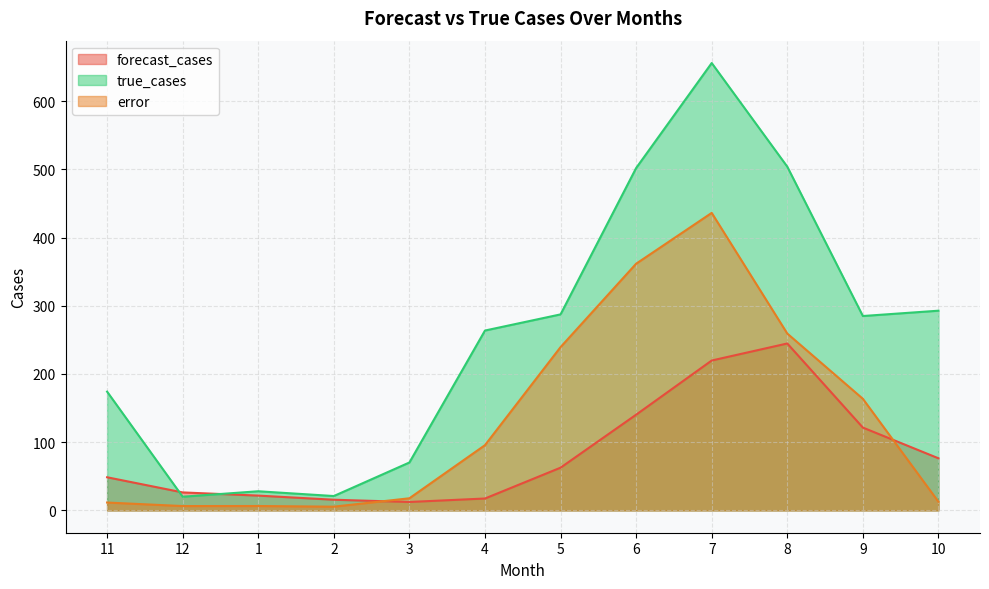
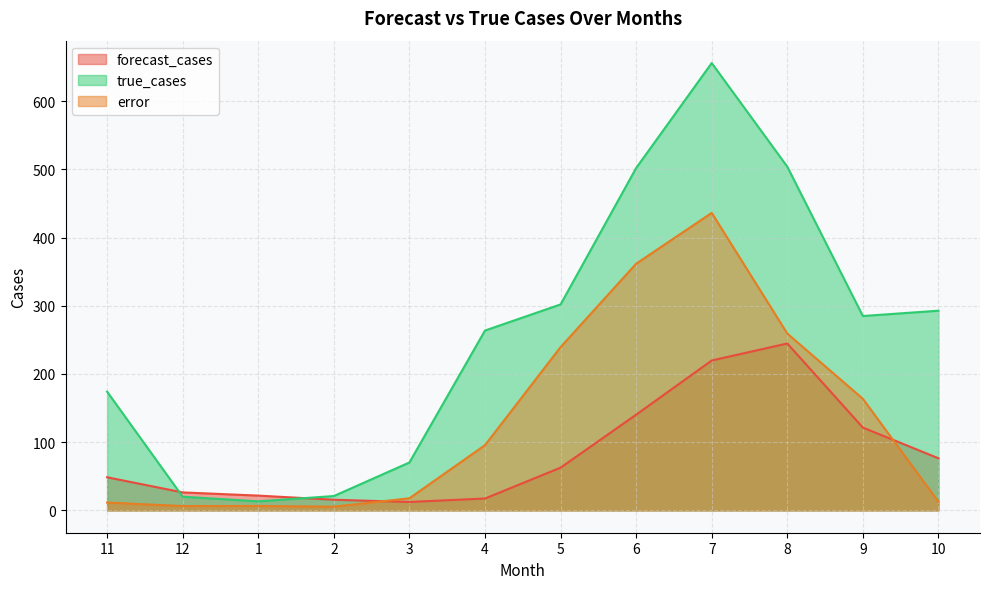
  {
    "true_cases": {
      "11": 170,
      "12": 20,
-     "1": 30,
+     "1": 10,
      "2": 20,
      "3": 70,
      "4": 260,
-     "5": 290,
+     "5": 300,
      "6": 500,
      "7": 660,
      "8": 500,
      "9": 290,
      "10": 290
    }
  }
